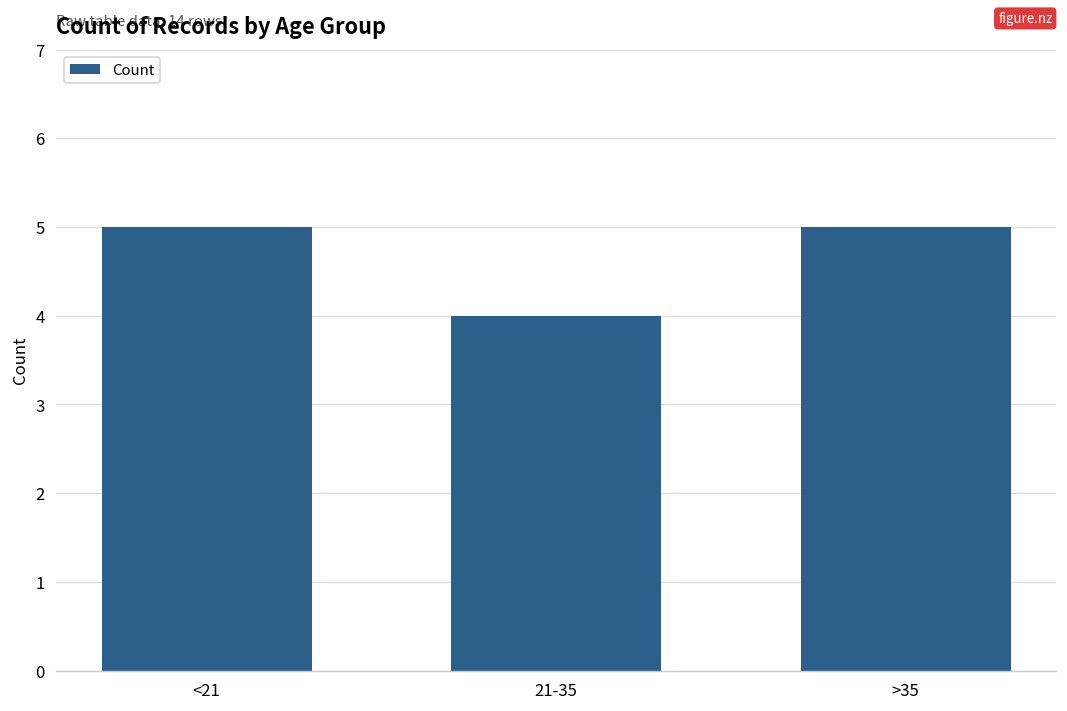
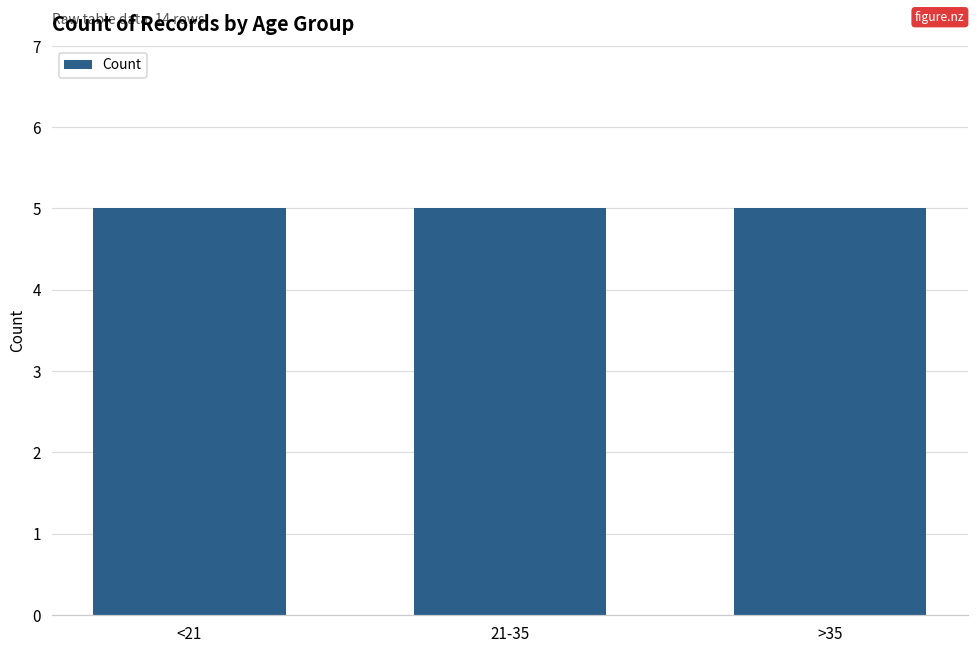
  {
    "<21": 5,
-   "21-35": 4,
+   "21-35": 5,
    ">35": 5
  }
